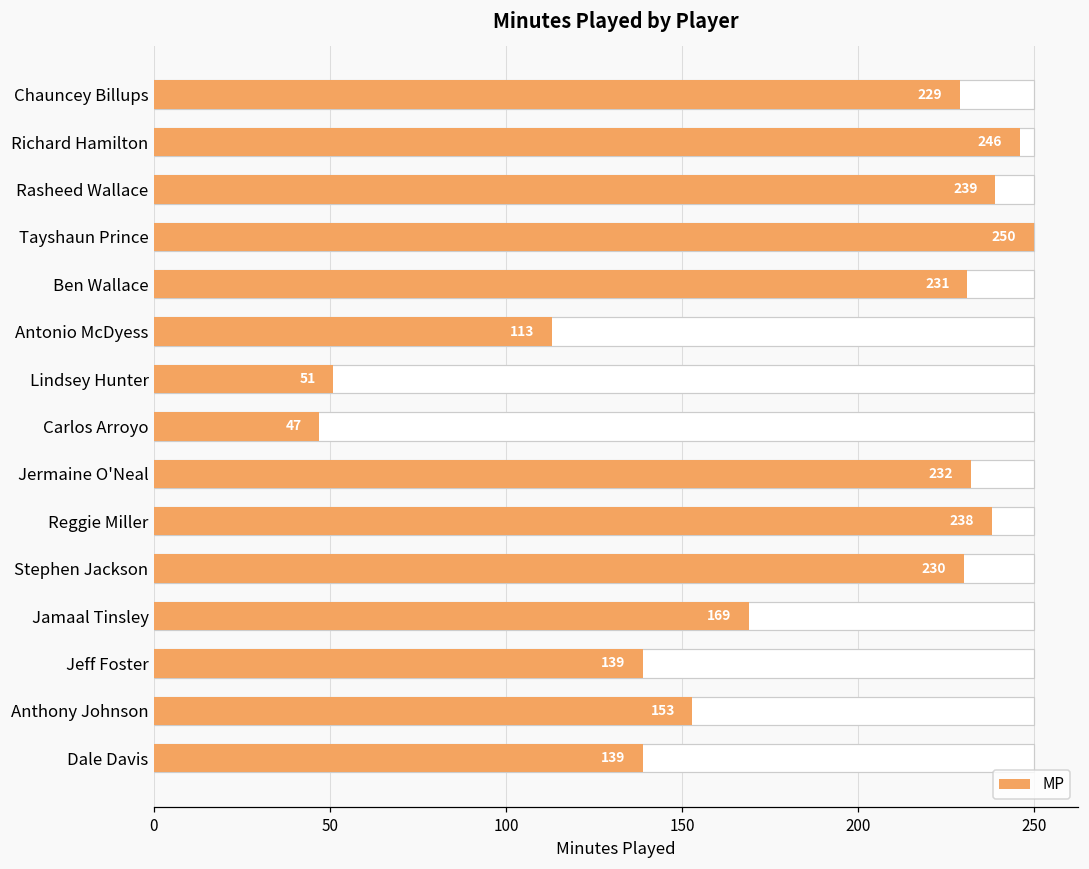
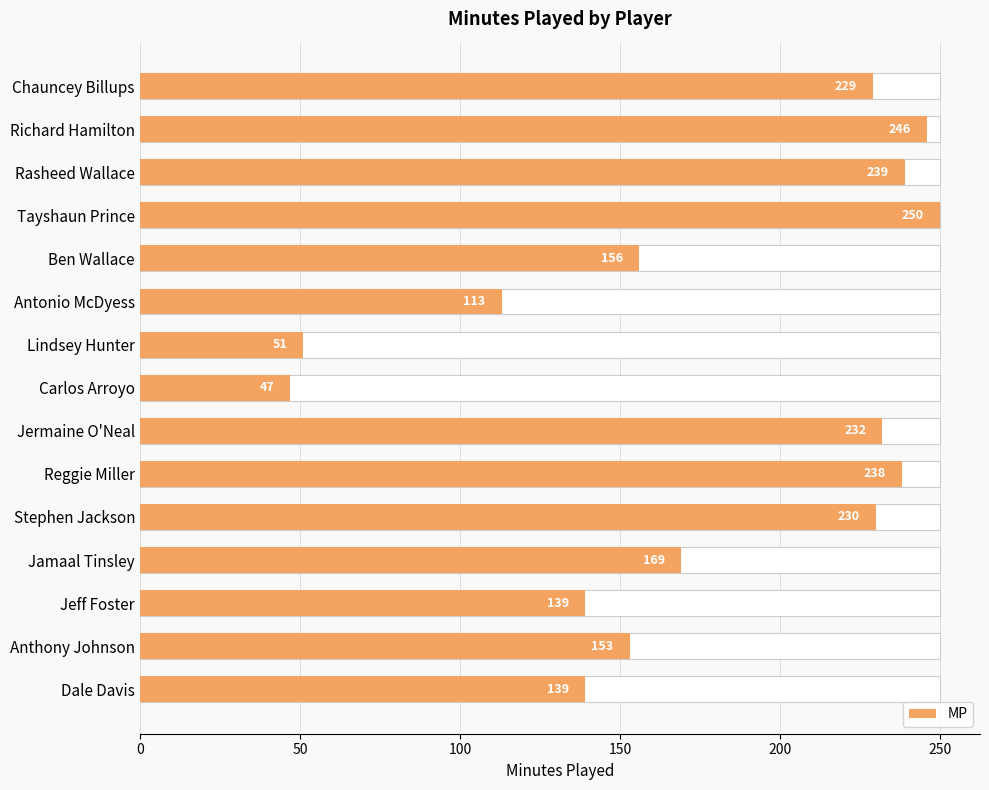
  {
    "MP": {
      "Tayshaun Prince": 250,
-     "Ben Wallace": 231
+     "Ben Wallace": 156
    }
  }
